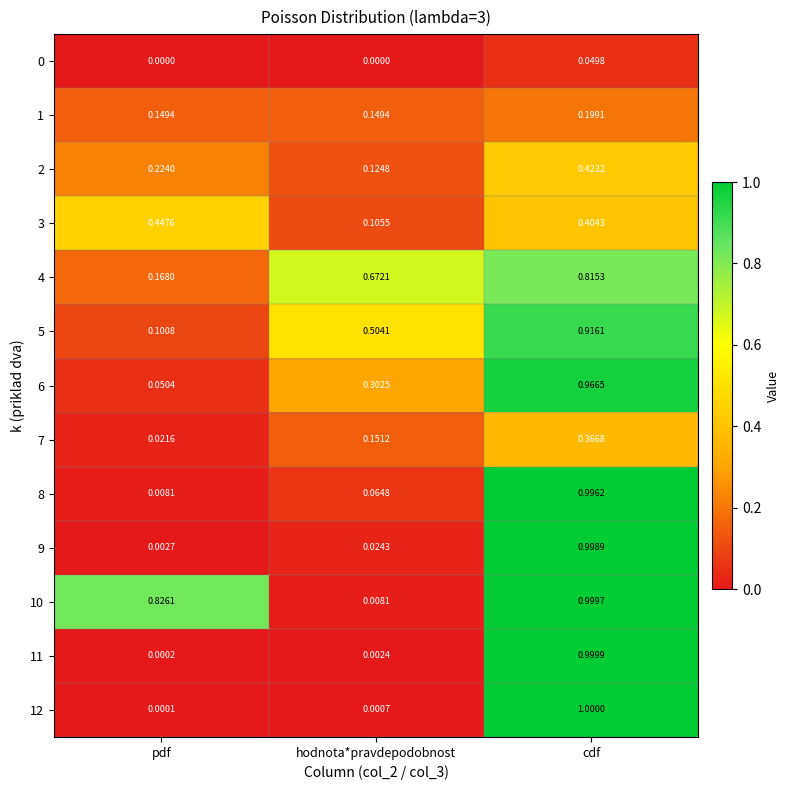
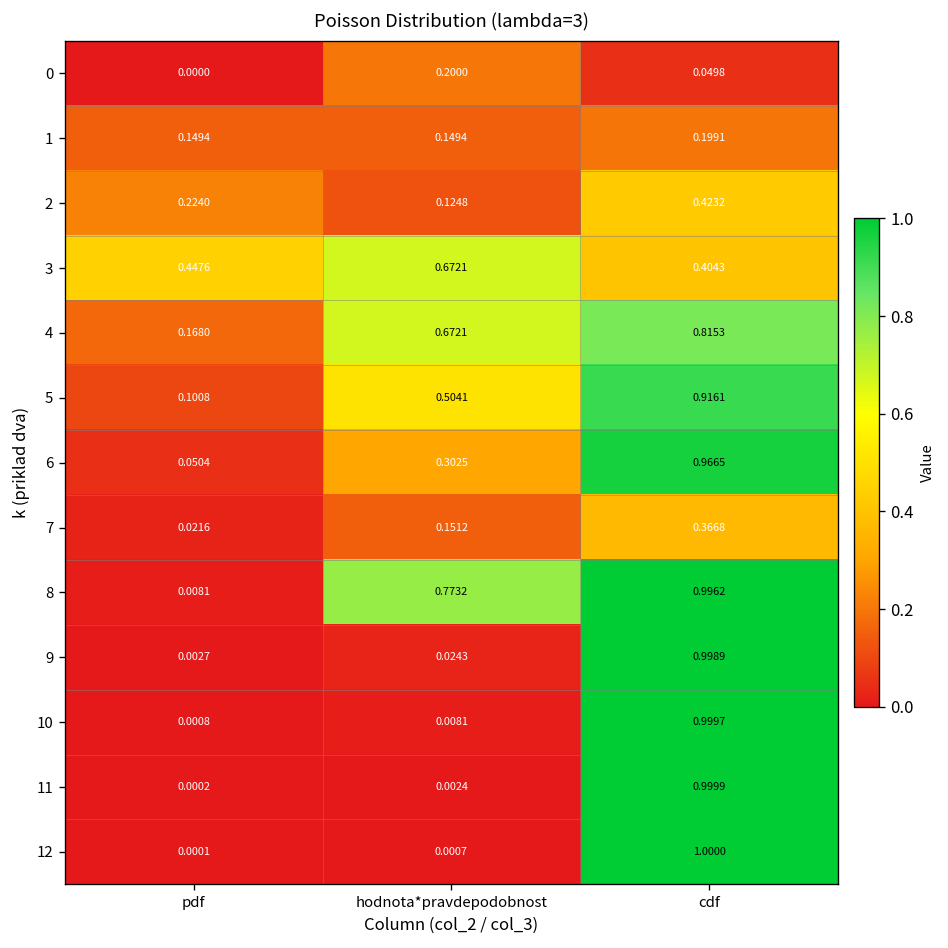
  {
    "0": {
      "pdf": 0.0000,
-     "hodnota*pravdepodobnost": 0.0000,
+     "hodnota*pravdepodobnost": 0.2000,
      "cdf": 0.0498
    },
    "1": {
      "pdf": 0.1494,
      "hodnota*pravdepodobnost": 0.1494,
      "cdf": 0.1991
    },
    "2": {
      "pdf": 0.2240,
      "hodnota*pravdepodobnost": 0.1248,
      "cdf": 0.4232
    },
    "3": {
      "pdf": 0.4476,
-     "hodnota*pravdepodobnost": 0.1055,
+     "hodnota*pravdepodobnost": 0.6721,
      "cdf": 0.4043
    },
    "4": {
      "pdf": 0.1680,
      "hodnota*pravdepodobnost": 0.6721,
      "cdf": 0.8153
    },
    "5": {
      "pdf": 0.1008,
      "hodnota*pravdepodobnost": 0.5041,
      "cdf": 0.9161
    },
    "6": {
      "pdf": 0.0504,
      "hodnota*pravdepodobnost": 0.3025,
      "cdf": 0.9665
    },
    "7": {
      "pdf": 0.0216,
      "hodnota*pravdepodobnost": 0.1512,
      "cdf": 0.3668
    },
    "8": {
      "pdf": 0.0081,
-     "hodnota*pravdepodobnost": 0.0648,
+     "hodnota*pravdepodobnost": 0.7732,
      "cdf": 0.9962
    },
    "9": {
      "pdf": 0.0027,
      "hodnota*pravdepodobnost": 0.0243,
      "cdf": 0.9989
    },
    "10": {
-     "pdf": 0.8261,
+     "pdf": 0.0008,
      "hodnota*pravdepodobnost": 0.0081,
      "cdf": 0.9997
    },
    "11": {
      "pdf": 0.0002,
      "hodnota*pravdepodobnost": 0.0024,
      "cdf": 0.9999
    },
    "12": {
      "pdf": 0.0001,
      "hodnota*pravdepodobnost": 0.0007,
      "cdf": 1.0000
    }
  }
